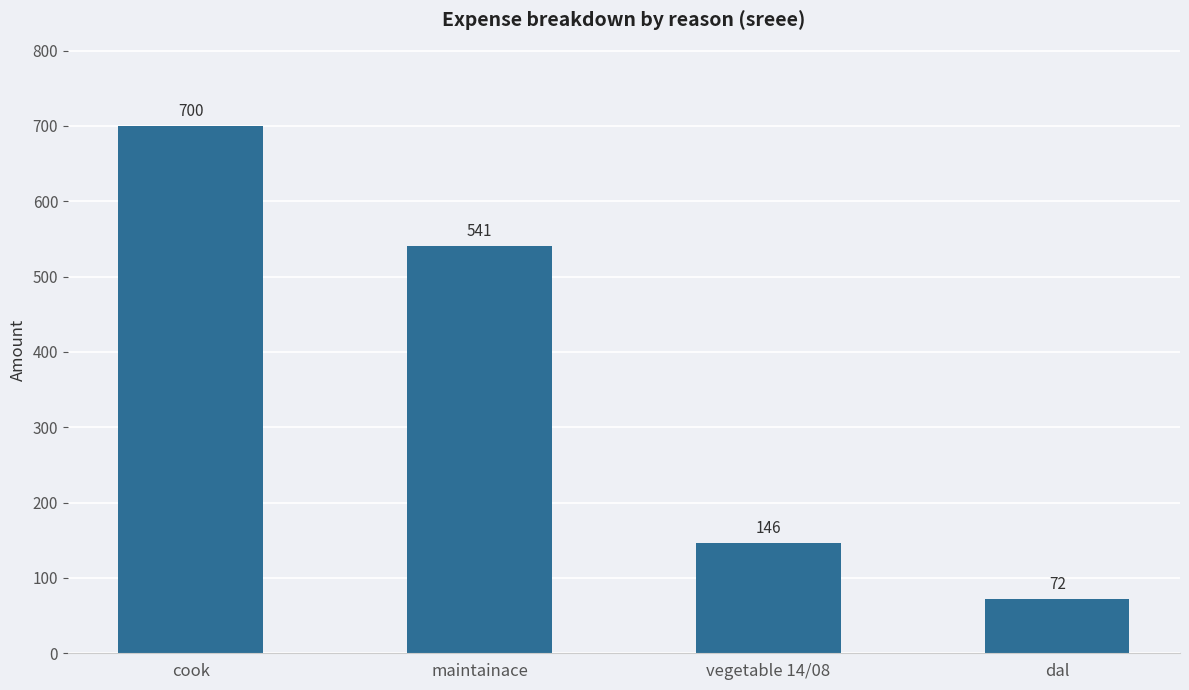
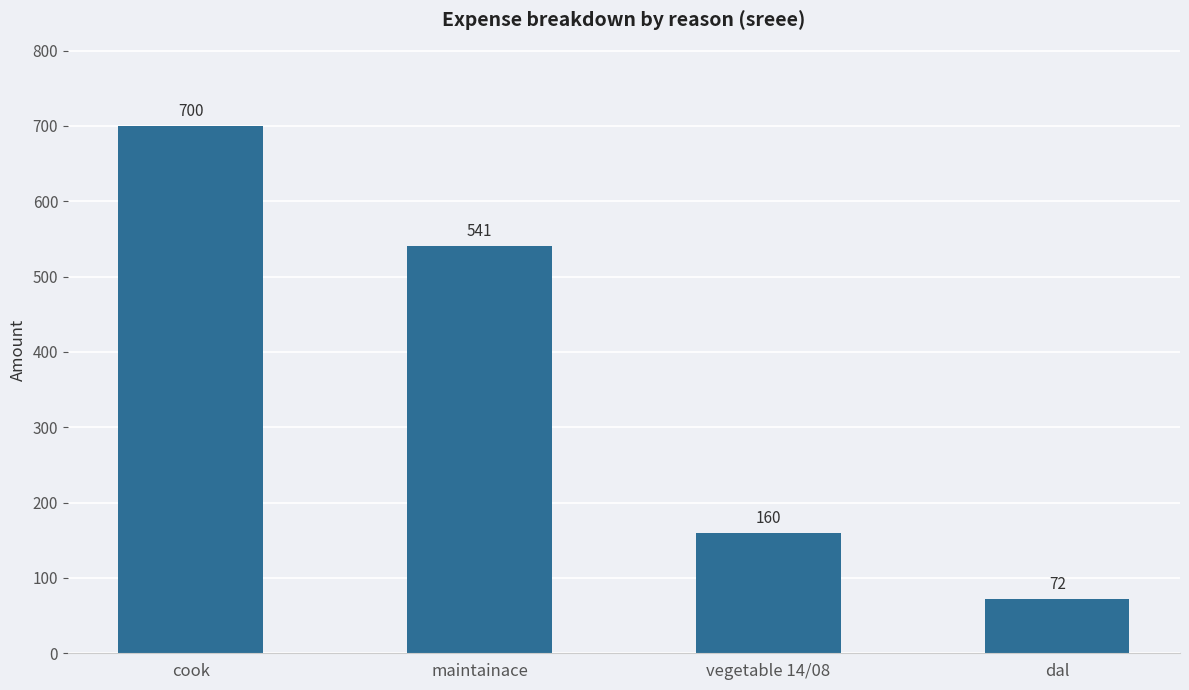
  {
    "cook": 700,
    "maintainace": 541,
-   "vegetable 14/08": 146,
+   "vegetable 14/08": 160,
    "dal": 72
  }
